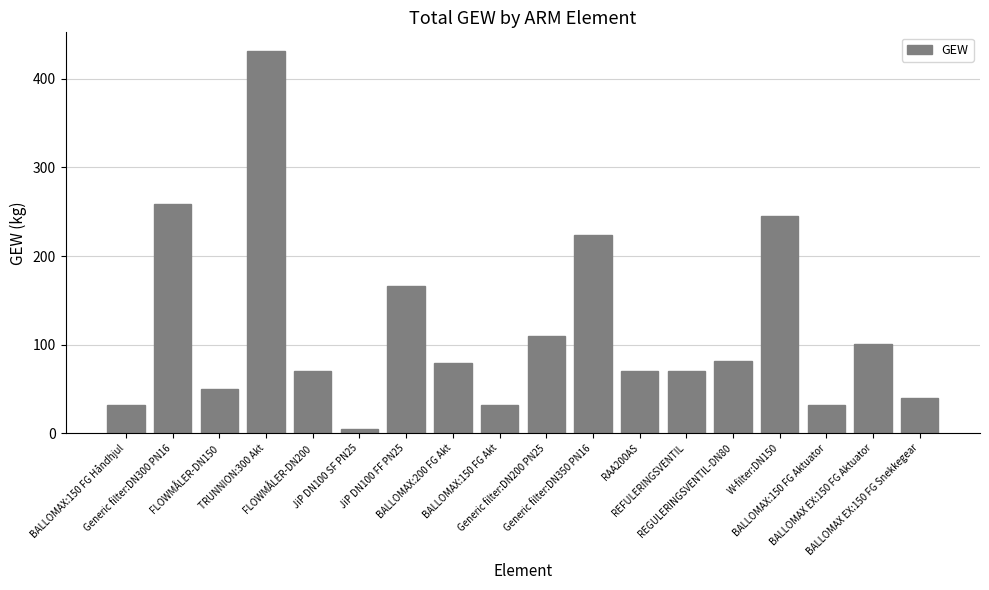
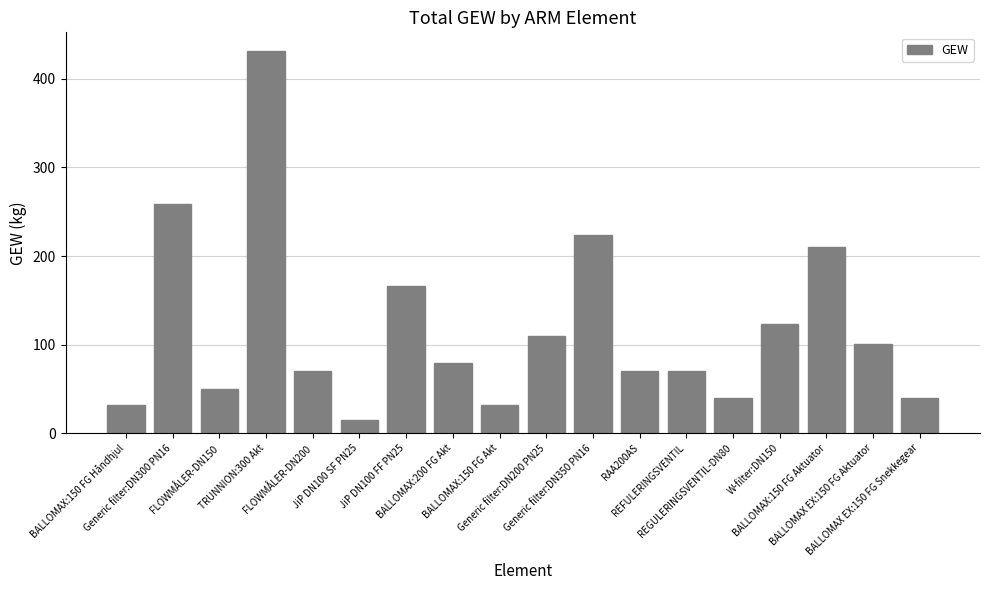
  {
    "BALLOMAX:150 FG Håndhjul": 30,
    "Generic filter:DN300 PN16": 260,
    "FLOWMÅLER-DN150": 50,
    "TRUNNION:300 Akt": 430,
    "FLOWMÅLER-DN200": 70,
-   "JiP DN100 SF PN25": 10,
+   "JiP DN100 SF PN25": 20,
    "JiP DN100 FF PN25": 170,
    "BALLOMAX:200 FG Akt": 80,
    "BALLOMAX:150 FG Akt": 30,
    "Generic filter:DN200 PN25": 110,
    "Generic filter:DN350 PN16": 220,
    "RAA200AS": 70,
    "REFULERINGSVENTIL": 70,
-   "REGULERINGSVENTIL-DN80": 80,
-   "W-filter:DN150": 250,
-   "BALLOMAX:150 FG Aktuator": 30,
+   "REGULERINGSVENTIL-DN80": 40,
+   "W-filter:DN150": 120,
+   "BALLOMAX:150 FG Aktuator": 210,
    "BALLOMAX EX:150 FG Aktuator": 100,
    "BALLOMAX EX:150 FG Snekkegear": 40
  }
